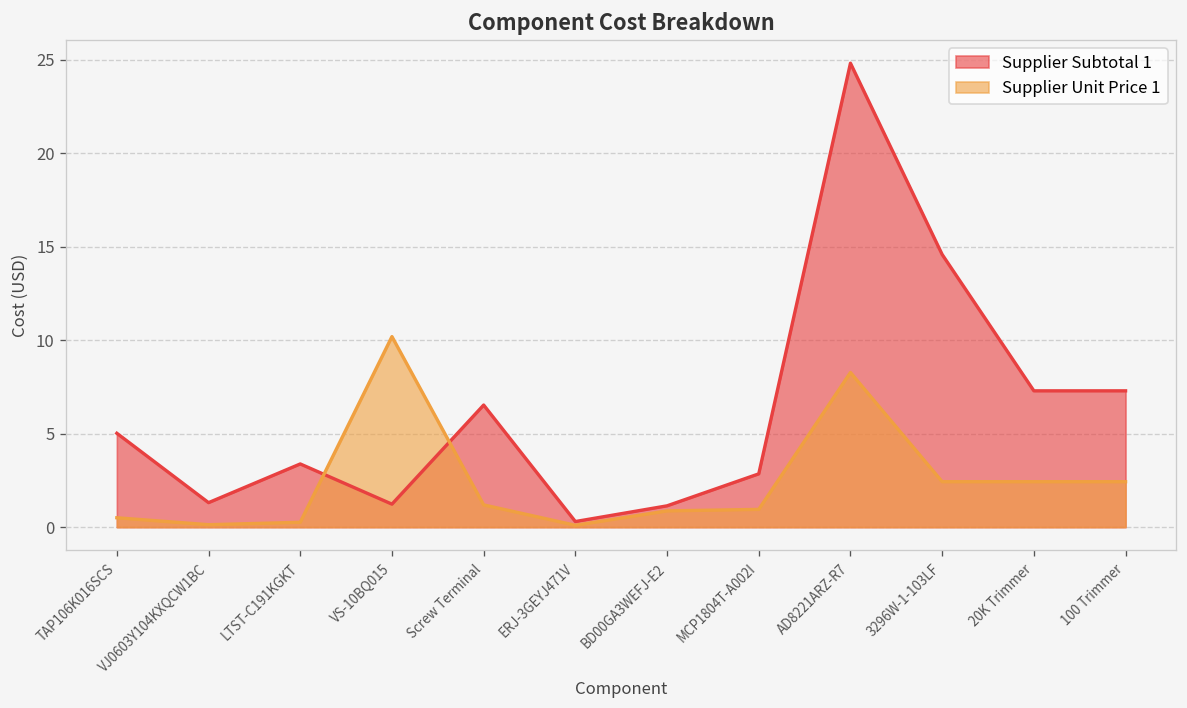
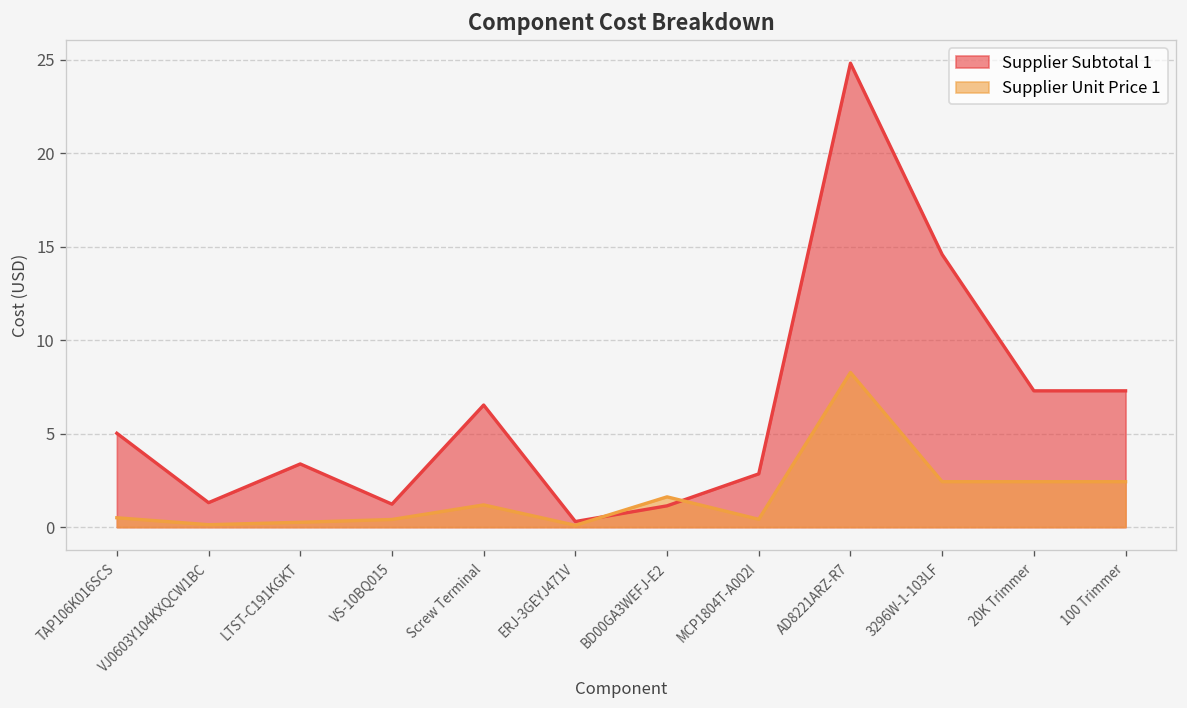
  {
    "Supplier Subtotal 1": {
      "TAP106K016SCS": 5.0,
      "VJ0603Y104KXQCW1BC": 1.3,
      "LTST-C191KGKT": 3.4,
      "VS-10BQ015": 1.2,
      "Screw Terminal": 6.5,
      "ERJ-3GEYJ471V": 0.3,
      "BD00GA3WEFJ-E2": 1.1,
      "MCP1804T-A002I": 2.9,
      "AD8221ARZ-R7": 24.8,
      "3296W-1-103LF": 14.6,
      "20K Trimmer": 7.3,
      "100 Trimmer": 7.3
    },
    "Supplier Unit Price 1": {
      "TAP106K016SCS": 0.5,
      "VJ0603Y104KXQCW1BC": 0.1,
      "LTST-C191KGKT": 0.3,
-     "VS-10BQ015": 10.2,
+     "VS-10BQ015": 0.4,
      "Screw Terminal": 1.2,
      "ERJ-3GEYJ471V": 0.1,
-     "BD00GA3WEFJ-E2": 0.9,
-     "MCP1804T-A002I": 1.0,
+     "BD00GA3WEFJ-E2": 1.6,
+     "MCP1804T-A002I": 0.4,
      "AD8221ARZ-R7": 8.3,
      "3296W-1-103LF": 2.4,
      "20K Trimmer": 2.4,
      "100 Trimmer": 2.4
    }
  }
